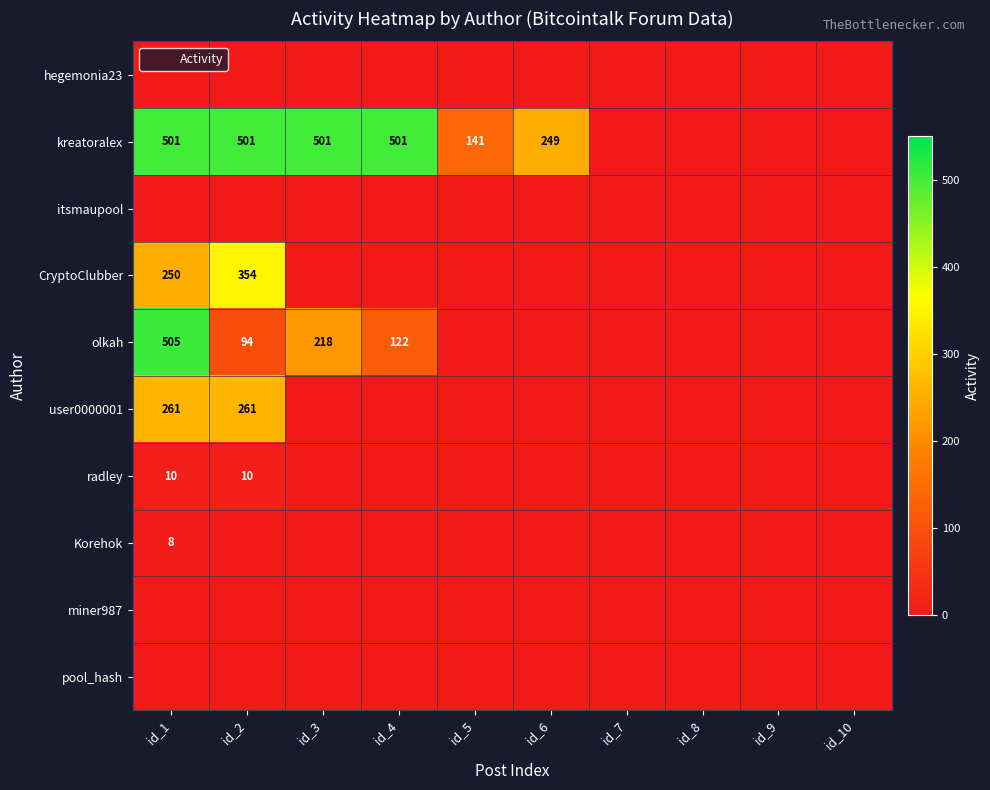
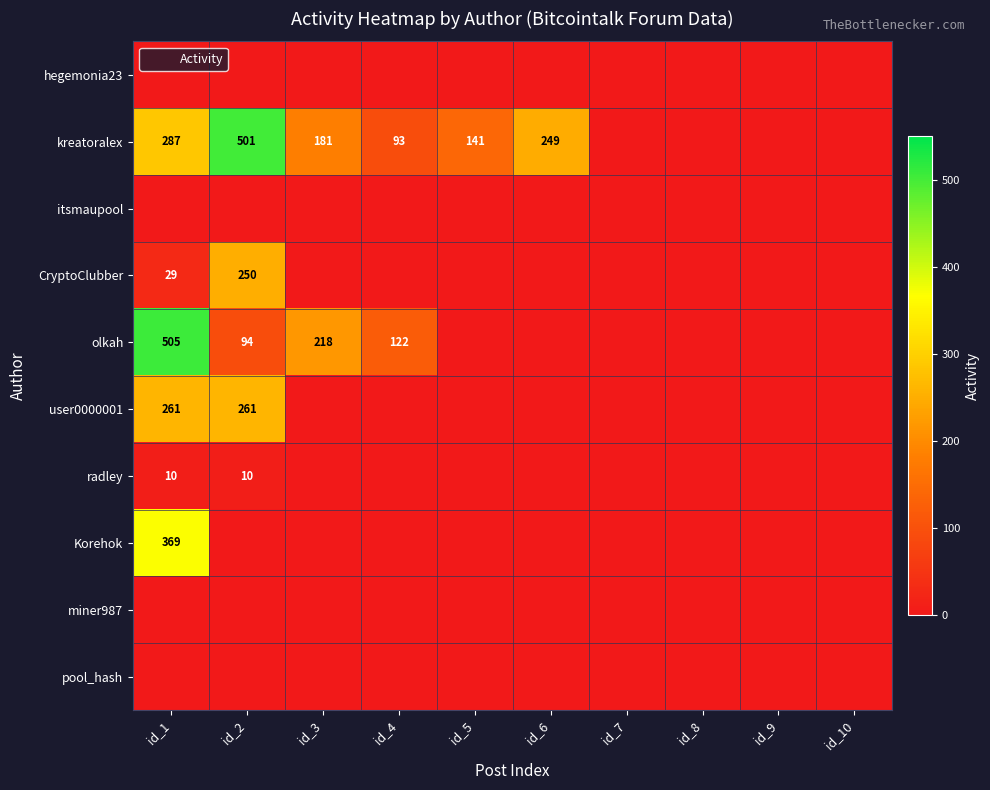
  {
    "kreatoralex": {
-     "id_1": 501,
+     "id_1": 287,
      "id_2": 501,
-     "id_3": 501,
-     "id_4": 501,
+     "id_3": 181,
+     "id_4": 93,
      "id_5": 141,
      "id_6": 249
    },
    "CryptoClubber": {
-     "id_1": 250,
-     "id_2": 354
+     "id_1": 29,
+     "id_2": 250
    },
    "olkah": {
      "id_1": 505,
      "id_2": 94,
      "id_3": 218,
      "id_4": 122
    },
    "user0000001": {
      "id_1": 261,
      "id_2": 261
    },
    "radley": {
      "id_1": 10,
      "id_2": 10
    },
    "Korehok": {
-     "id_1": 8
+     "id_1": 369
    }
  }
